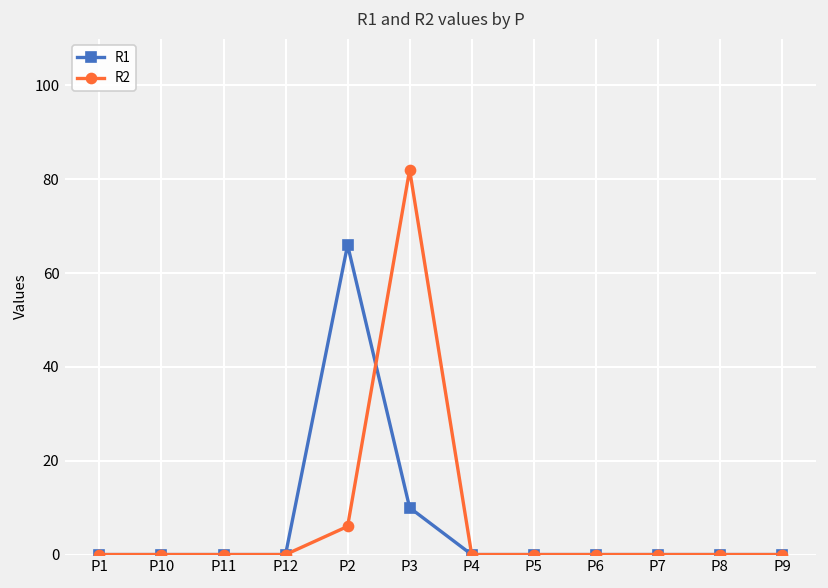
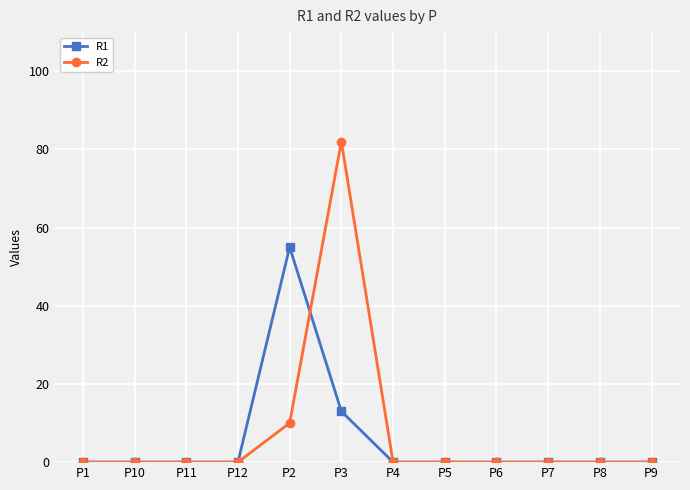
  {
    "R1": {
-     "P2": 66,
-     "P3": 10
+     "P2": 55,
+     "P3": 13
    },
    "R2": {
-     "P2": 6,
+     "P2": 10,
      "P3": 82
    }
  }
